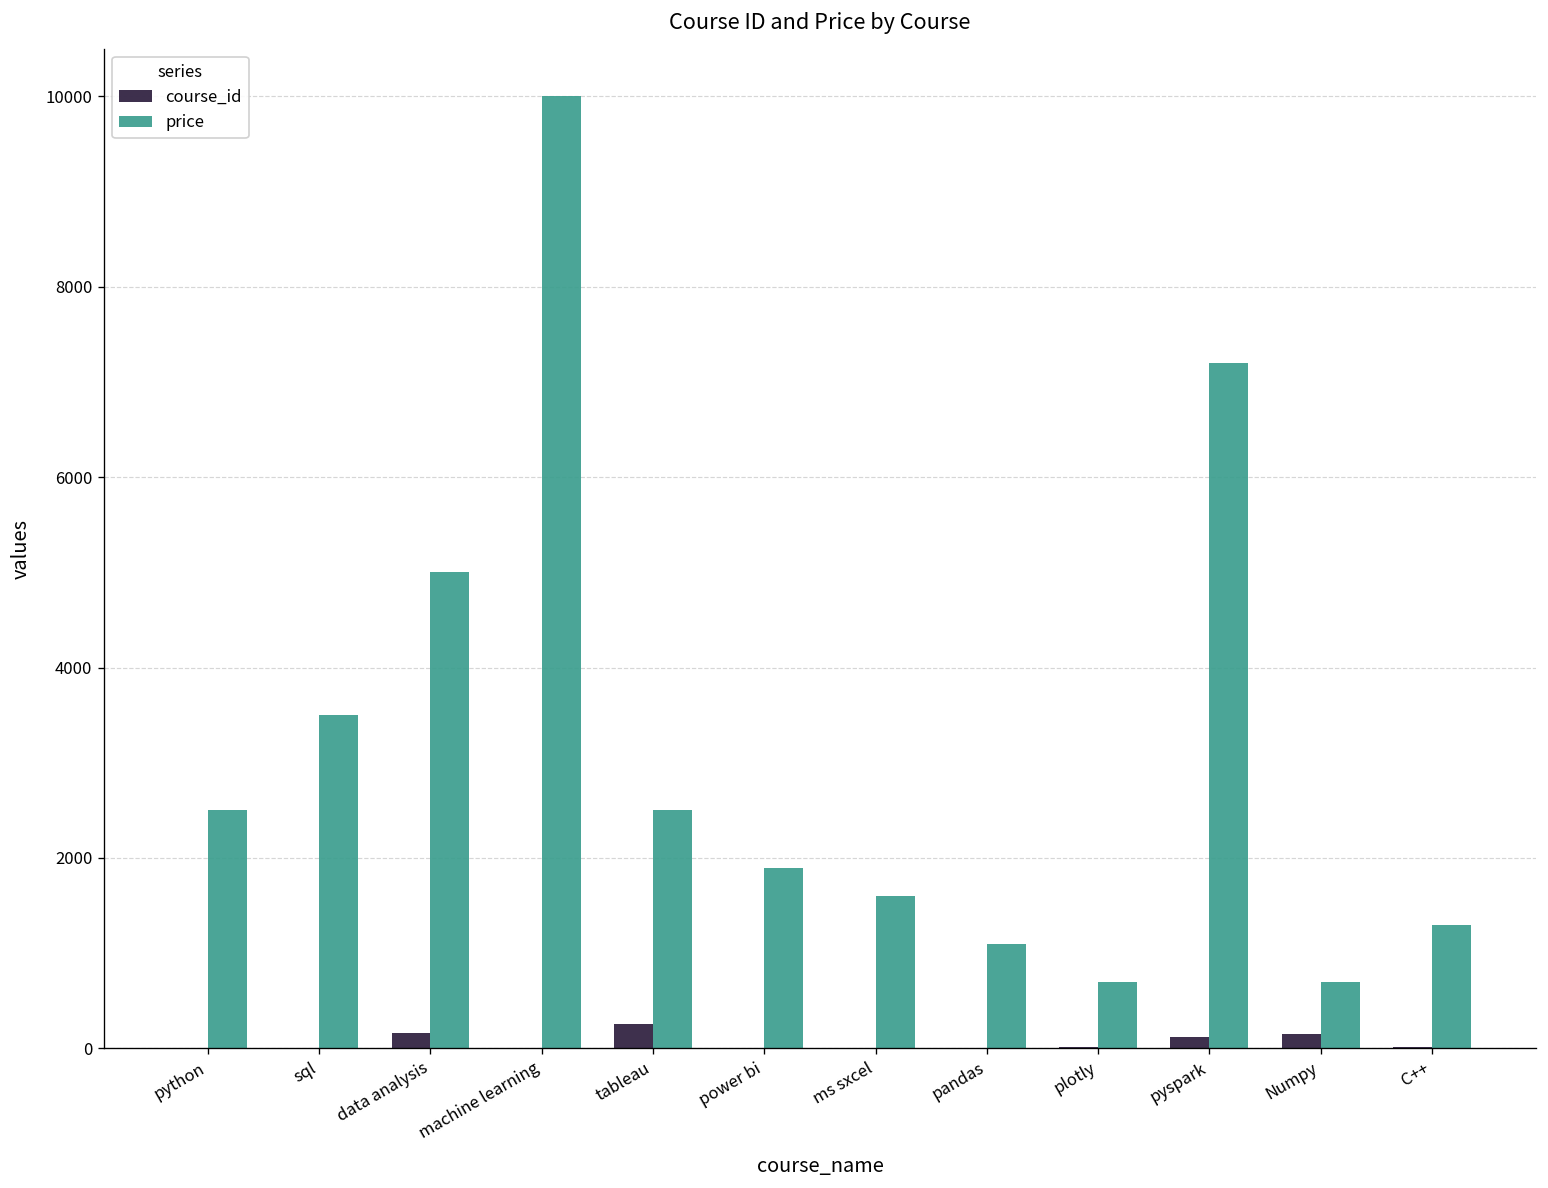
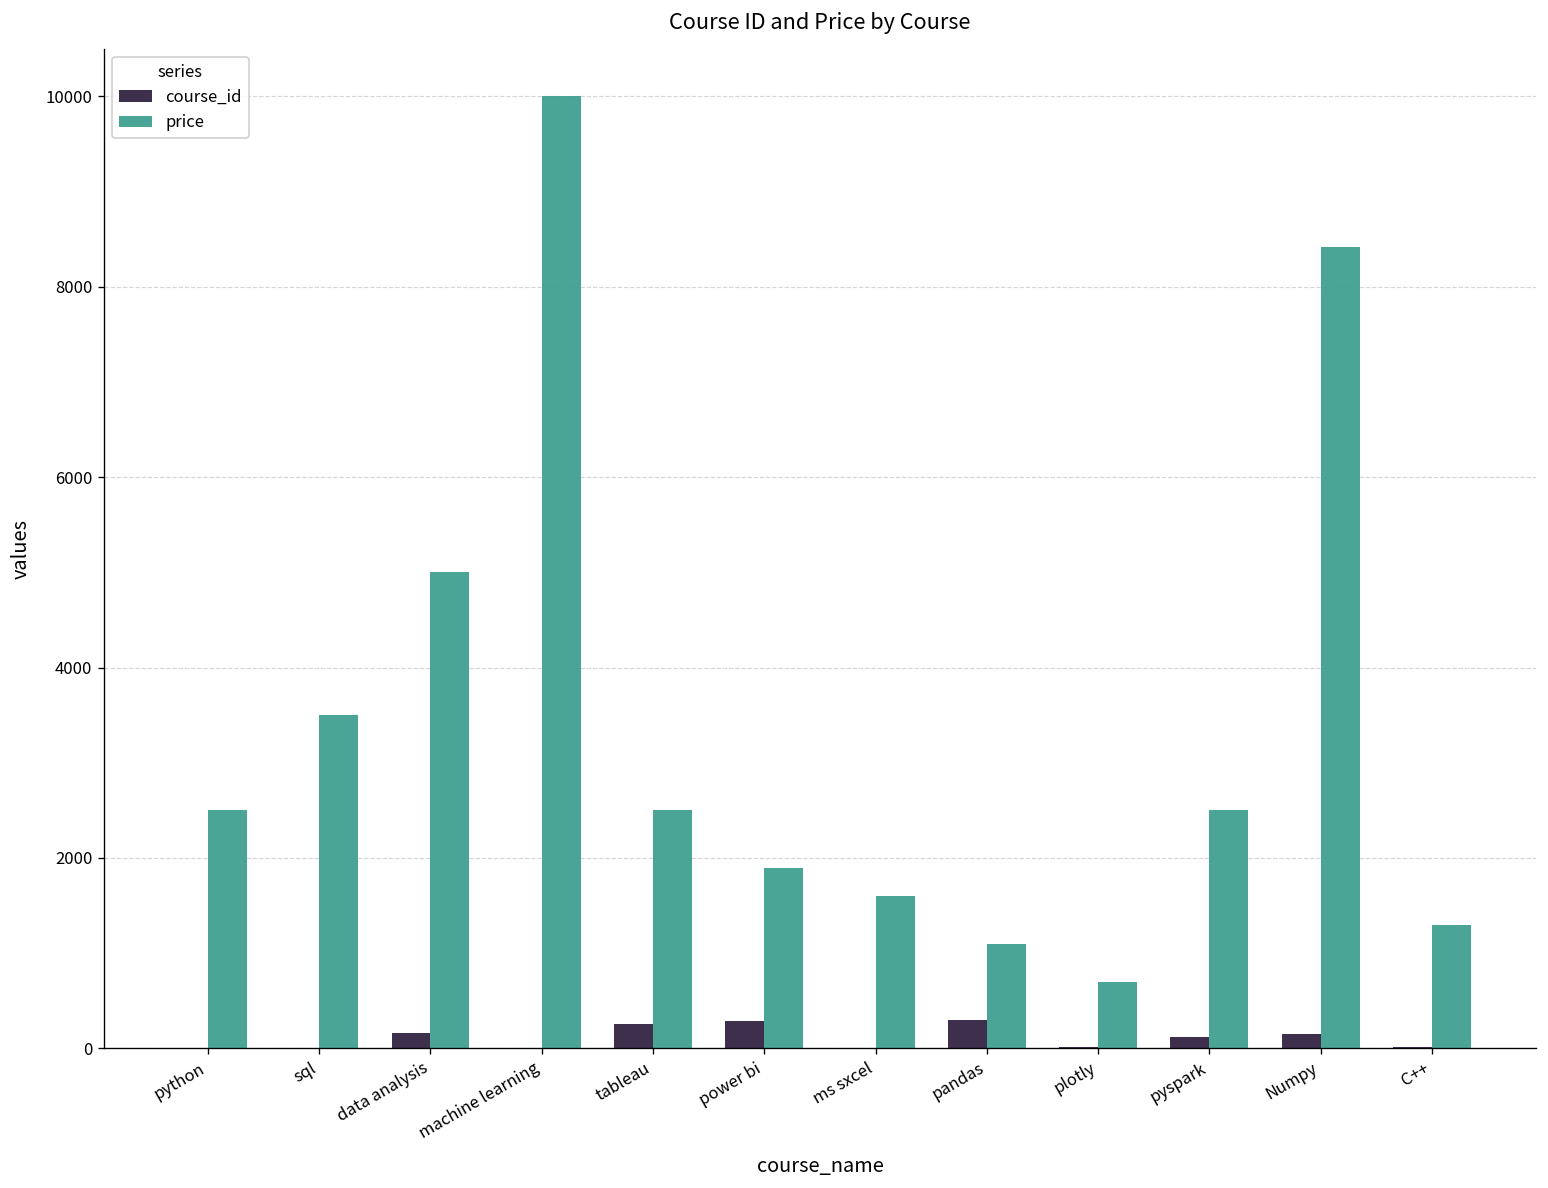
  {
    "course_id": {
      "data analysis": 200,
      "tableau": 300,
-     "power bi": 0,
-     "pandas": 0,
+     "power bi": 300,
+     "pandas": 300,
      "pyspark": 100,
      "Numpy": 200
    },
    "price": {
      "python": 2500,
      "sql": 3500,
      "data analysis": 5000,
      "machine learning": 10000,
      "tableau": 2500,
      "power bi": 1900,
      "ms sxcel": 1600,
      "pandas": 1100,
      "plotly": 700,
-     "pyspark": 7200,
-     "Numpy": 700,
+     "pyspark": 2500,
+     "Numpy": 8400,
      "C++": 1300
    }
  }
